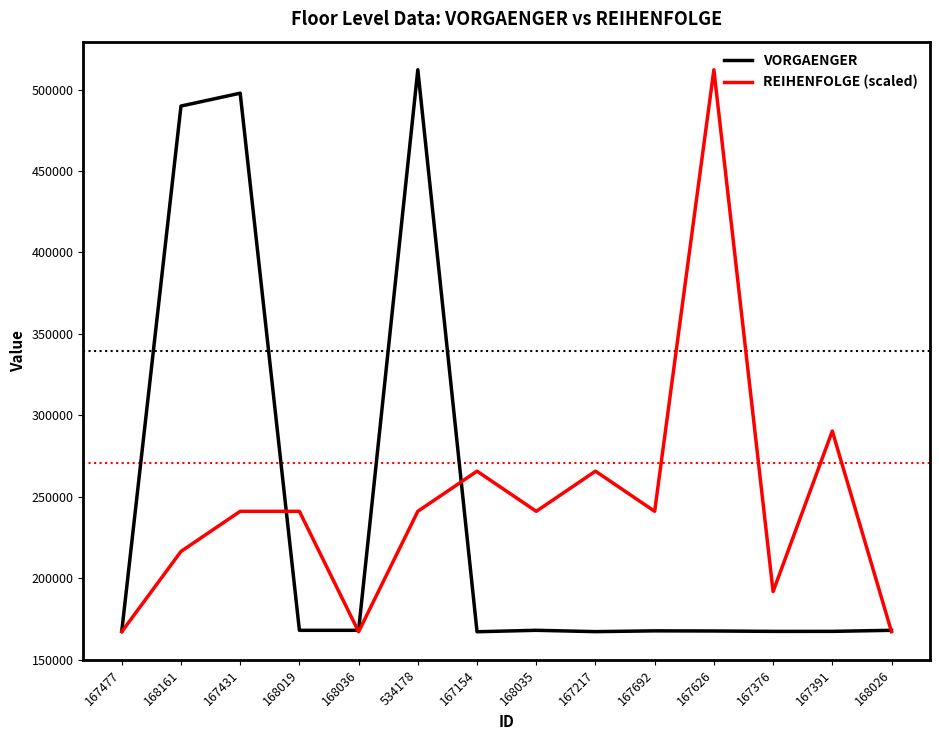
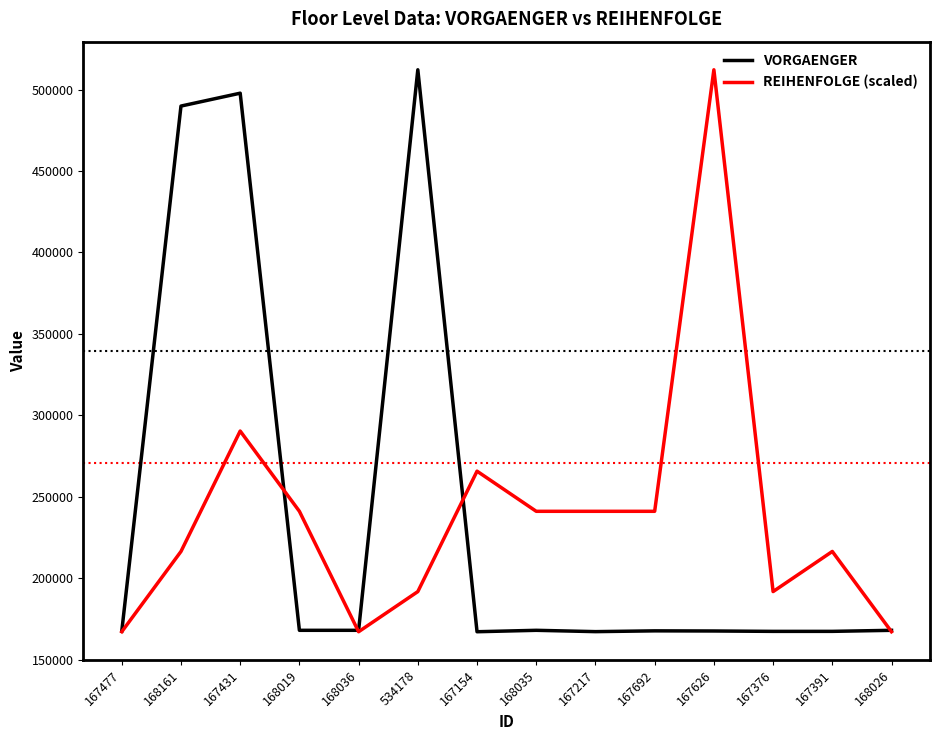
  {
    "VORGAENGER": {
      "168161": 490000,
      "167431": 498000,
      "168019": 168000,
      "534178": 512000,
      "167154": 167000,
      "168035": 168000,
      "167217": 167000,
      "167692": 168000,
      "167626": 168000,
      "167376": 167000,
      "167391": 167000
    },
    "REIHENFOLGE (scaled)": {
      "168161": 216000,
-     "167431": 241000,
+     "167431": 290000,
      "168019": 241000,
-     "534178": 241000,
+     "534178": 192000,
      "167154": 266000,
      "168035": 241000,
-     "167217": 266000,
+     "167217": 241000,
      "167692": 241000,
      "167626": 512000,
      "167376": 192000,
-     "167391": 290000
+     "167391": 216000
    }
  }
